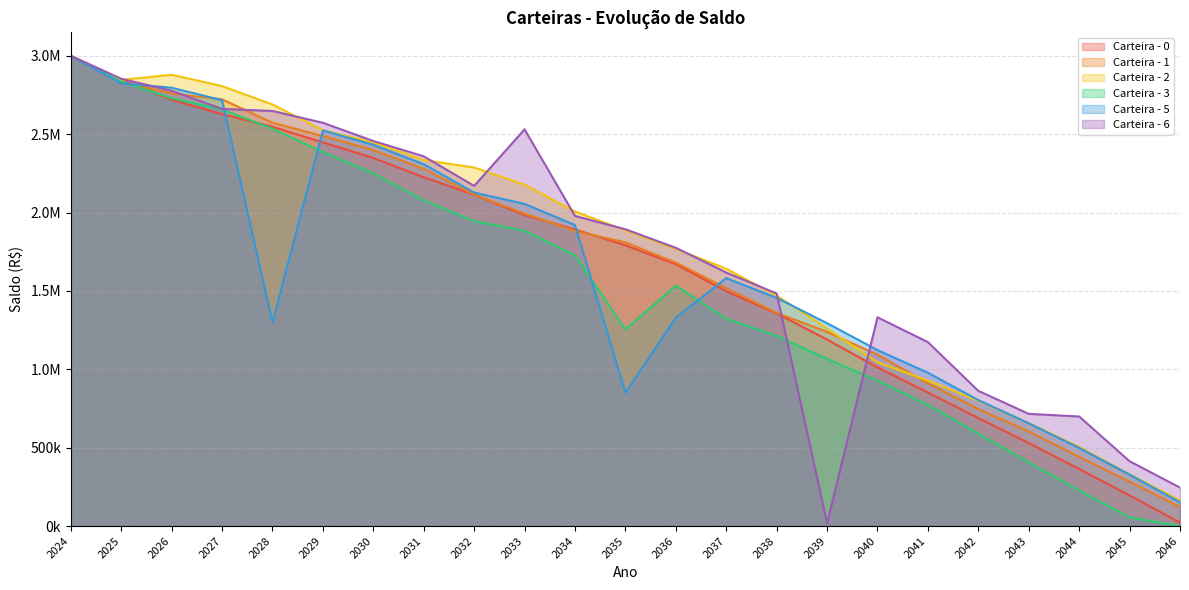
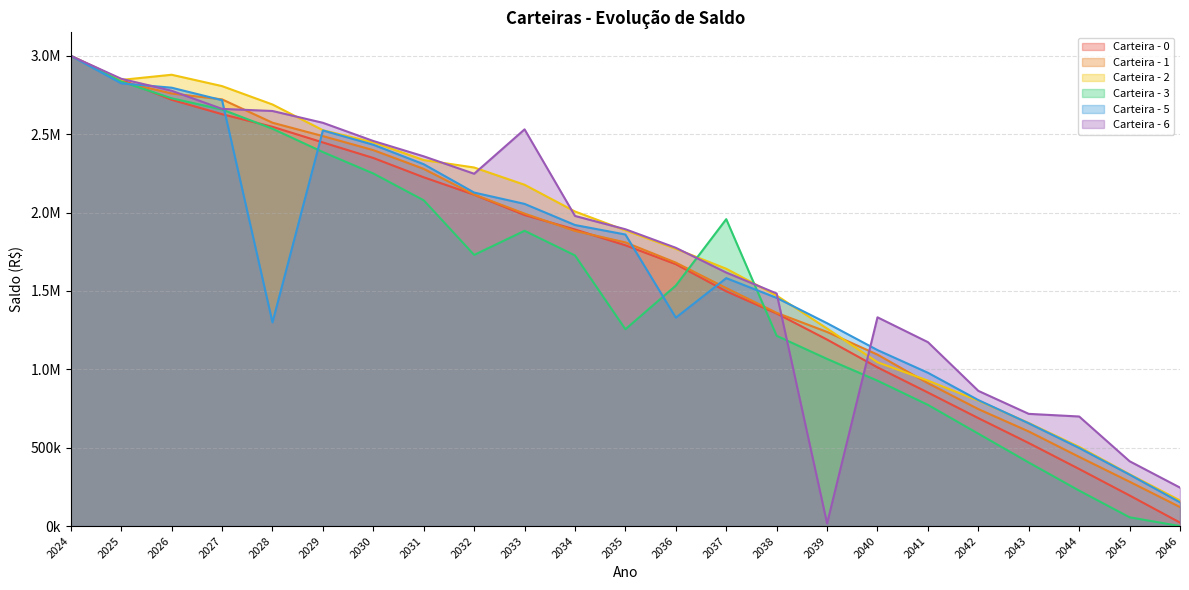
  {
    "Carteira - 3": {
      "2029": 2390000,
      "2030": 2250000,
      "2031": 2080000,
-     "2032": 1940000,
+     "2032": 1730000,
      "2033": 1880000,
      "2034": 1730000,
      "2035": 1260000,
      "2036": 1530000,
-     "2037": 1320000,
+     "2037": 1960000,
      "2038": 1210000,
      "2039": 1070000,
      "2040": 930000,
      "2041": 770000,
      "2042": 590000,
      "2043": 410000,
      "2044": 230000,
      "2045": 60000,
      "2046": 0
    },
    "Carteira - 5": {
      "2026": 2800000,
      "2028": 1300000,
      "2031": 2310000,
      "2033": 2060000,
      "2034": 1920000,
-     "2035": 850000,
+     "2035": 1860000,
      "2036": 1330000,
      "2037": 1580000,
      "2039": 1290000,
      "2040": 1120000,
      "2041": 980000
    },
    "Carteira - 6": {
      "2026": 2780000,
      "2028": 2650000,
      "2029": 2570000,
      "2031": 2360000,
-     "2032": 2170000,
+     "2032": 2250000,
      "2033": 2530000,
      "2034": 1980000,
      "2037": 1620000,
      "2039": 20000,
      "2040": 1330000,
      "2041": 1170000,
      "2042": 860000,
      "2043": 720000,
      "2044": 700000,
      "2045": 410000,
      "2046": 250000
    }
  }
